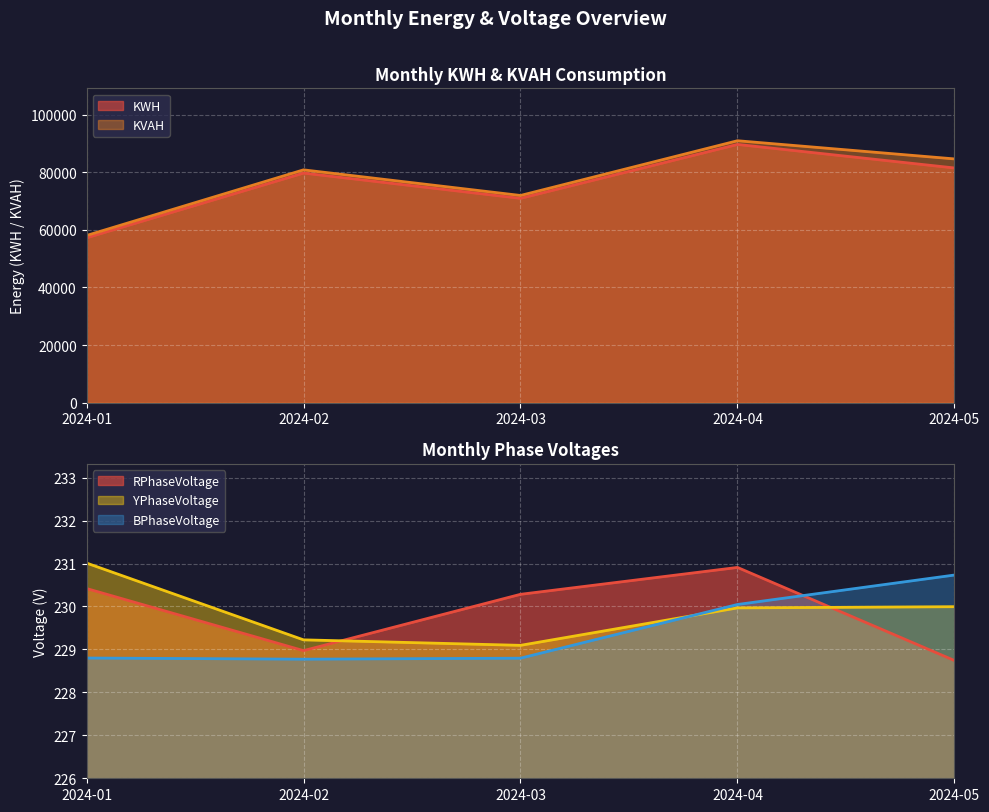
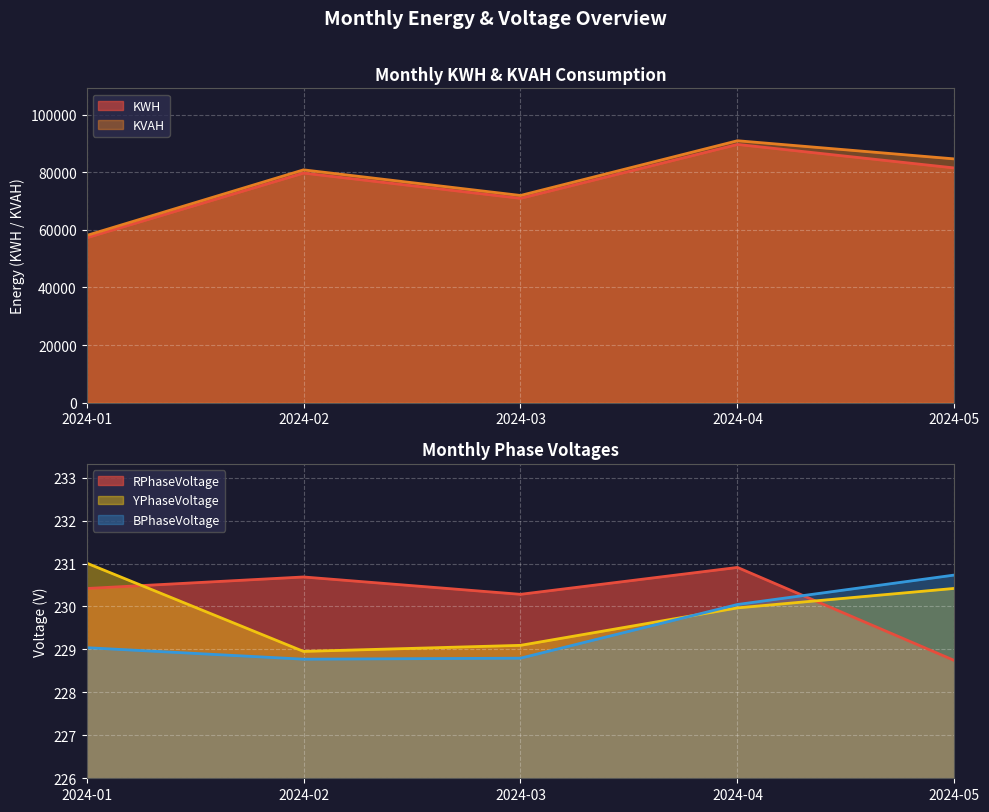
  {
    "Monthly Phase Voltages": {
      "RPhaseVoltage": {
        "2024-01": 230.4,
-       "2024-02": 229.0,
+       "2024-02": 230.7,
        "2024-03": 230.3,
        "2024-04": 230.9,
        "2024-05": 228.7
      },
      "YPhaseVoltage": {
        "2024-01": 231.0,
-       "2024-02": 229.2,
+       "2024-02": 229.0,
        "2024-03": 229.1,
        "2024-04": 230.0,
-       "2024-05": 230.0
+       "2024-05": 230.4
      },
      "BPhaseVoltage": {
-       "2024-01": 228.8,
+       "2024-01": 229.0,
        "2024-02": 228.8,
        "2024-03": 228.8,
        "2024-04": 230.0,
        "2024-05": 230.7
      }
    }
  }
